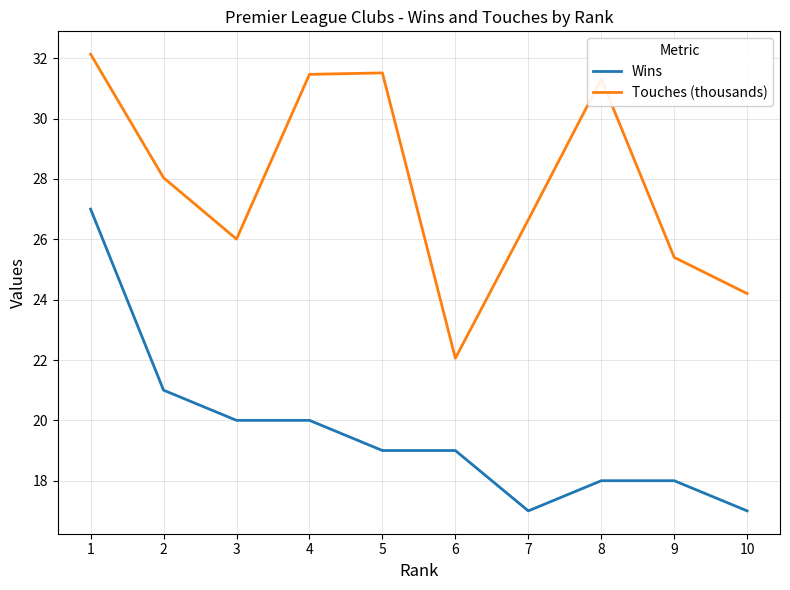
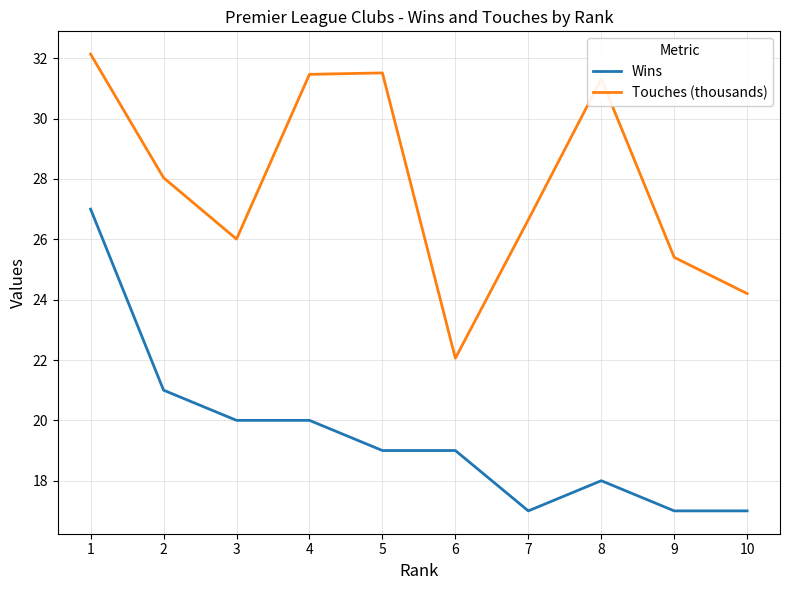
  {
    "Wins": {
      "1": 27,
      "2": 21,
      "3": 20,
      "4": 20,
      "5": 19,
      "6": 19,
      "7": 17,
      "8": 18,
-     "9": 18,
+     "9": 17,
      "10": 17
    },
    "Touches (thousands)": {
      "1": 32.1,
      "2": 28,
      "3": 26,
      "4": 31.5,
      "5": 31.5,
      "6": 22,
      "7": 26.6,
      "9": 25.4,
      "10": 24.2
    }
  }
